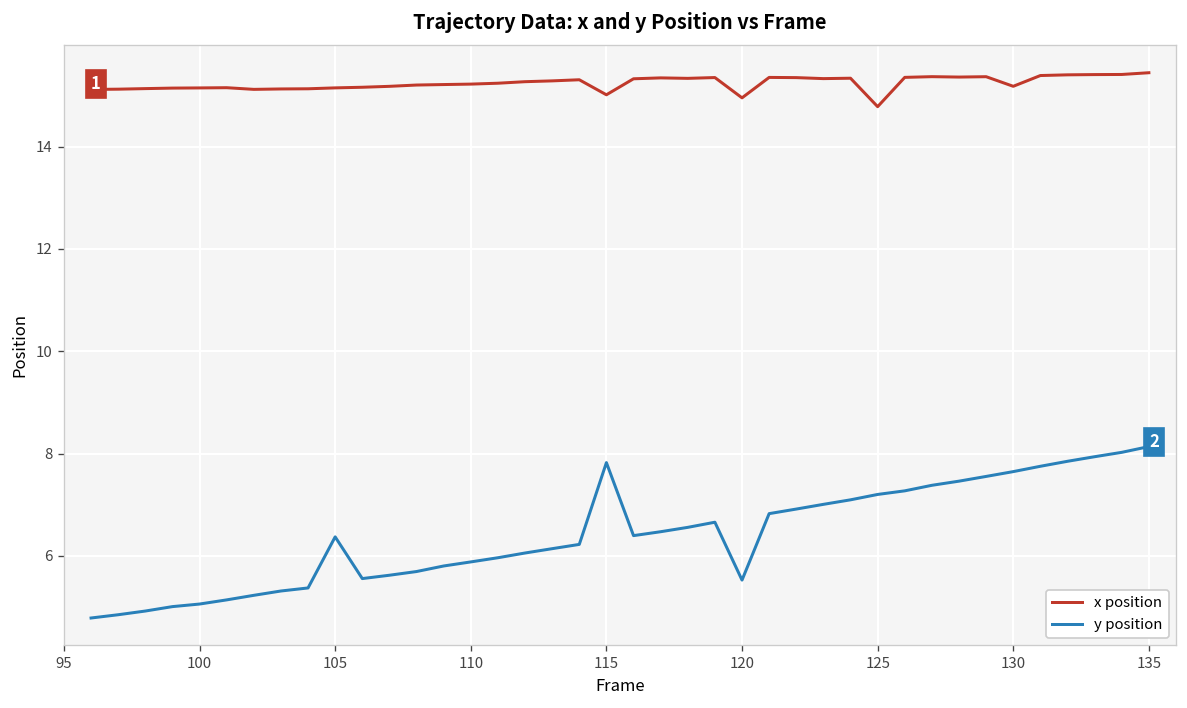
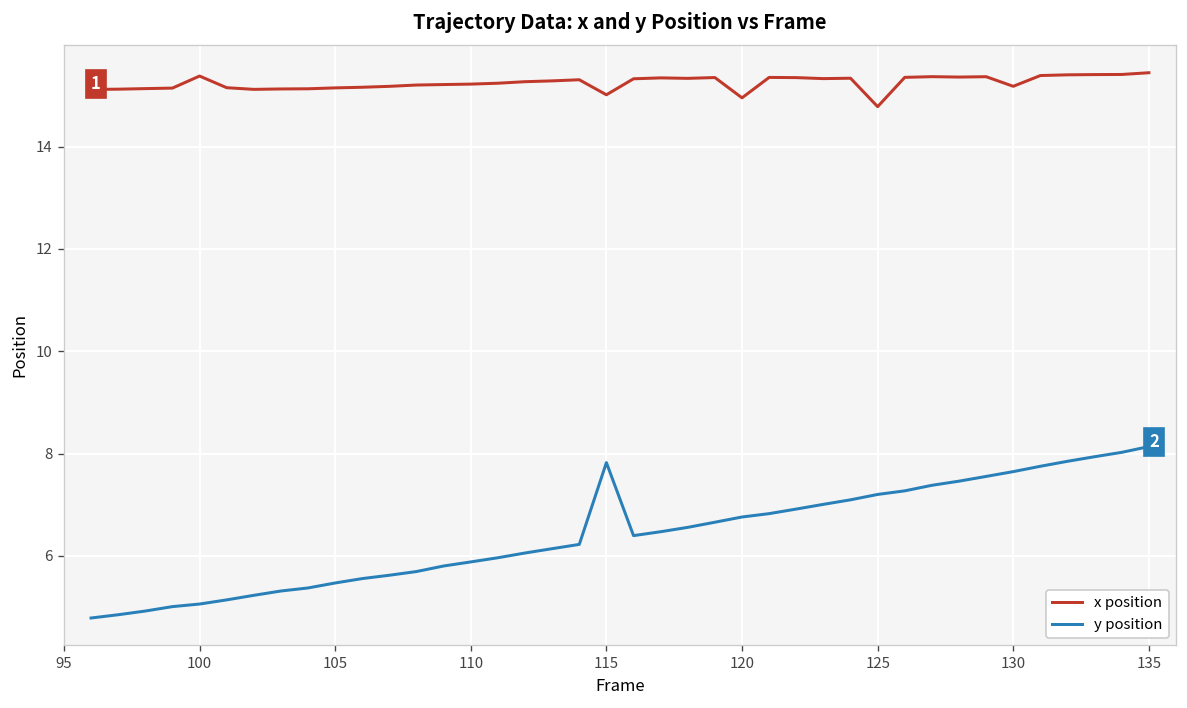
  {
    "x position": {
-     "100": 15.1,
+     "100": 15.4,
      "105": 15.1,
      "110": 15.2,
      "115": 15.0,
      "120": 15.0,
      "125": 14.8,
      "130": 15.2,
      "135": 15.4
    },
    "y position": {
      "100": 5.1,
-     "105": 6.4,
+     "105": 5.5,
      "110": 5.9,
      "115": 7.8,
-     "120": 5.5,
+     "120": 6.8,
      "125": 7.2,
      "130": 7.6
    }
  }
